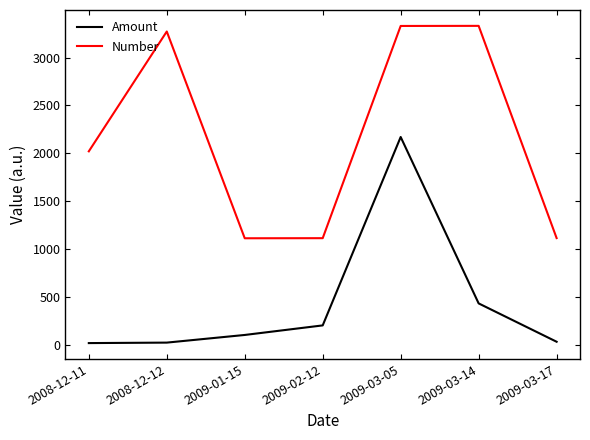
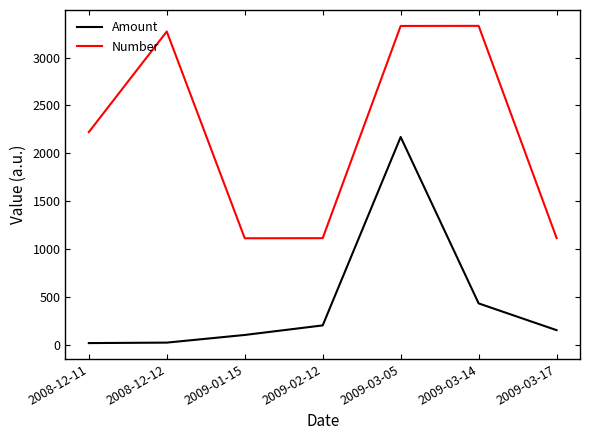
  {
    "Amount": {
      "2008-12-11": 0,
      "2008-12-12": 0,
      "2009-01-15": 100,
      "2009-02-12": 200,
      "2009-03-05": 2200,
      "2009-03-14": 400,
-     "2009-03-17": 0
+     "2009-03-17": 200
    },
    "Number": {
-     "2008-12-11": 2000,
+     "2008-12-11": 2200,
      "2008-12-12": 3300,
      "2009-01-15": 1100,
      "2009-02-12": 1100,
      "2009-03-05": 3300,
      "2009-03-14": 3300,
      "2009-03-17": 1100
    }
  }
